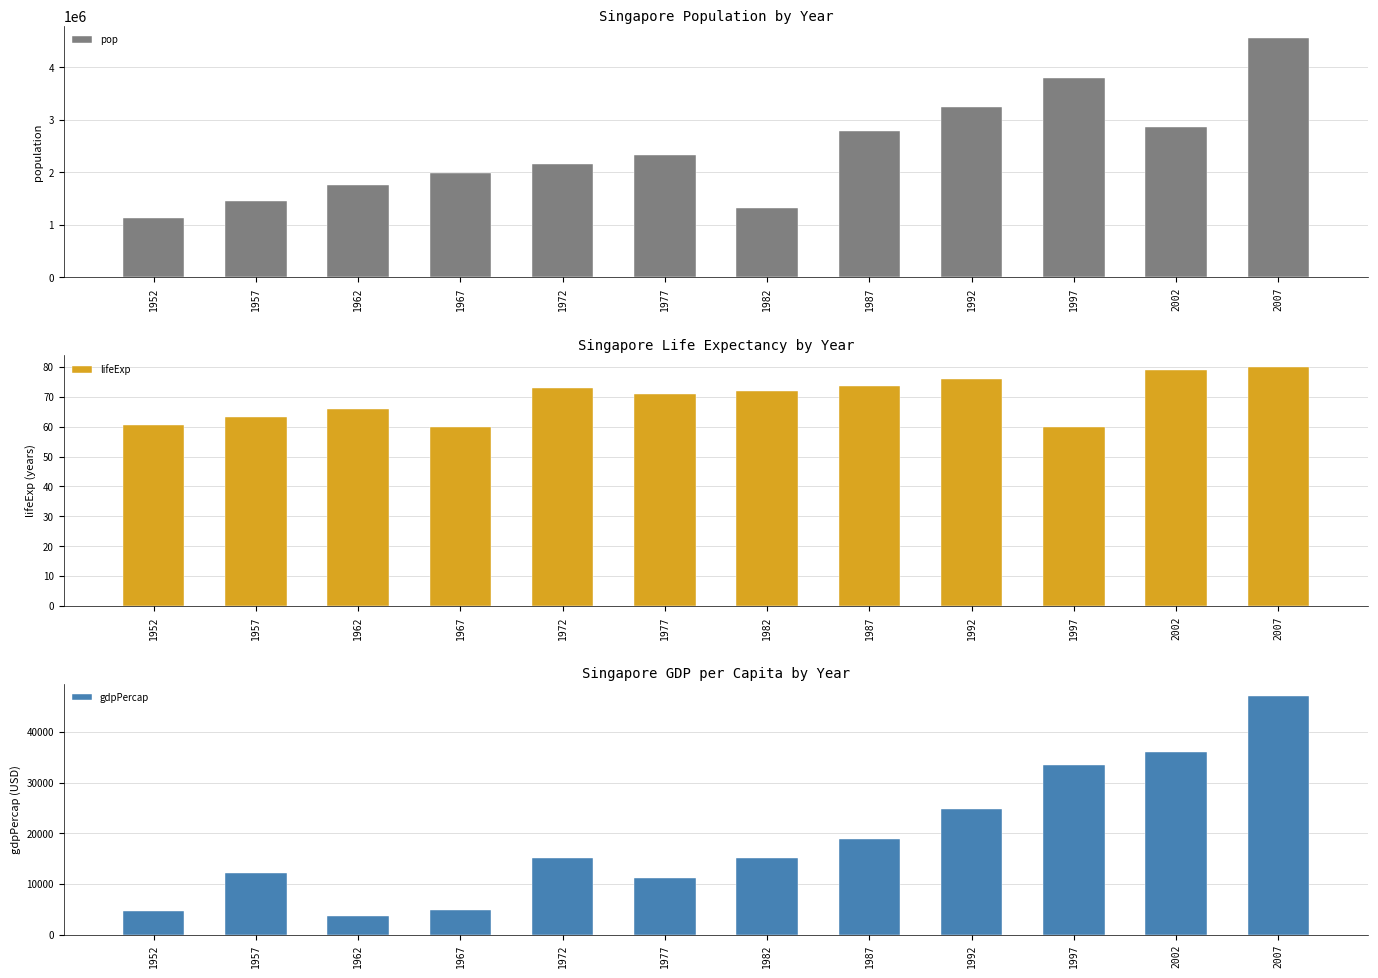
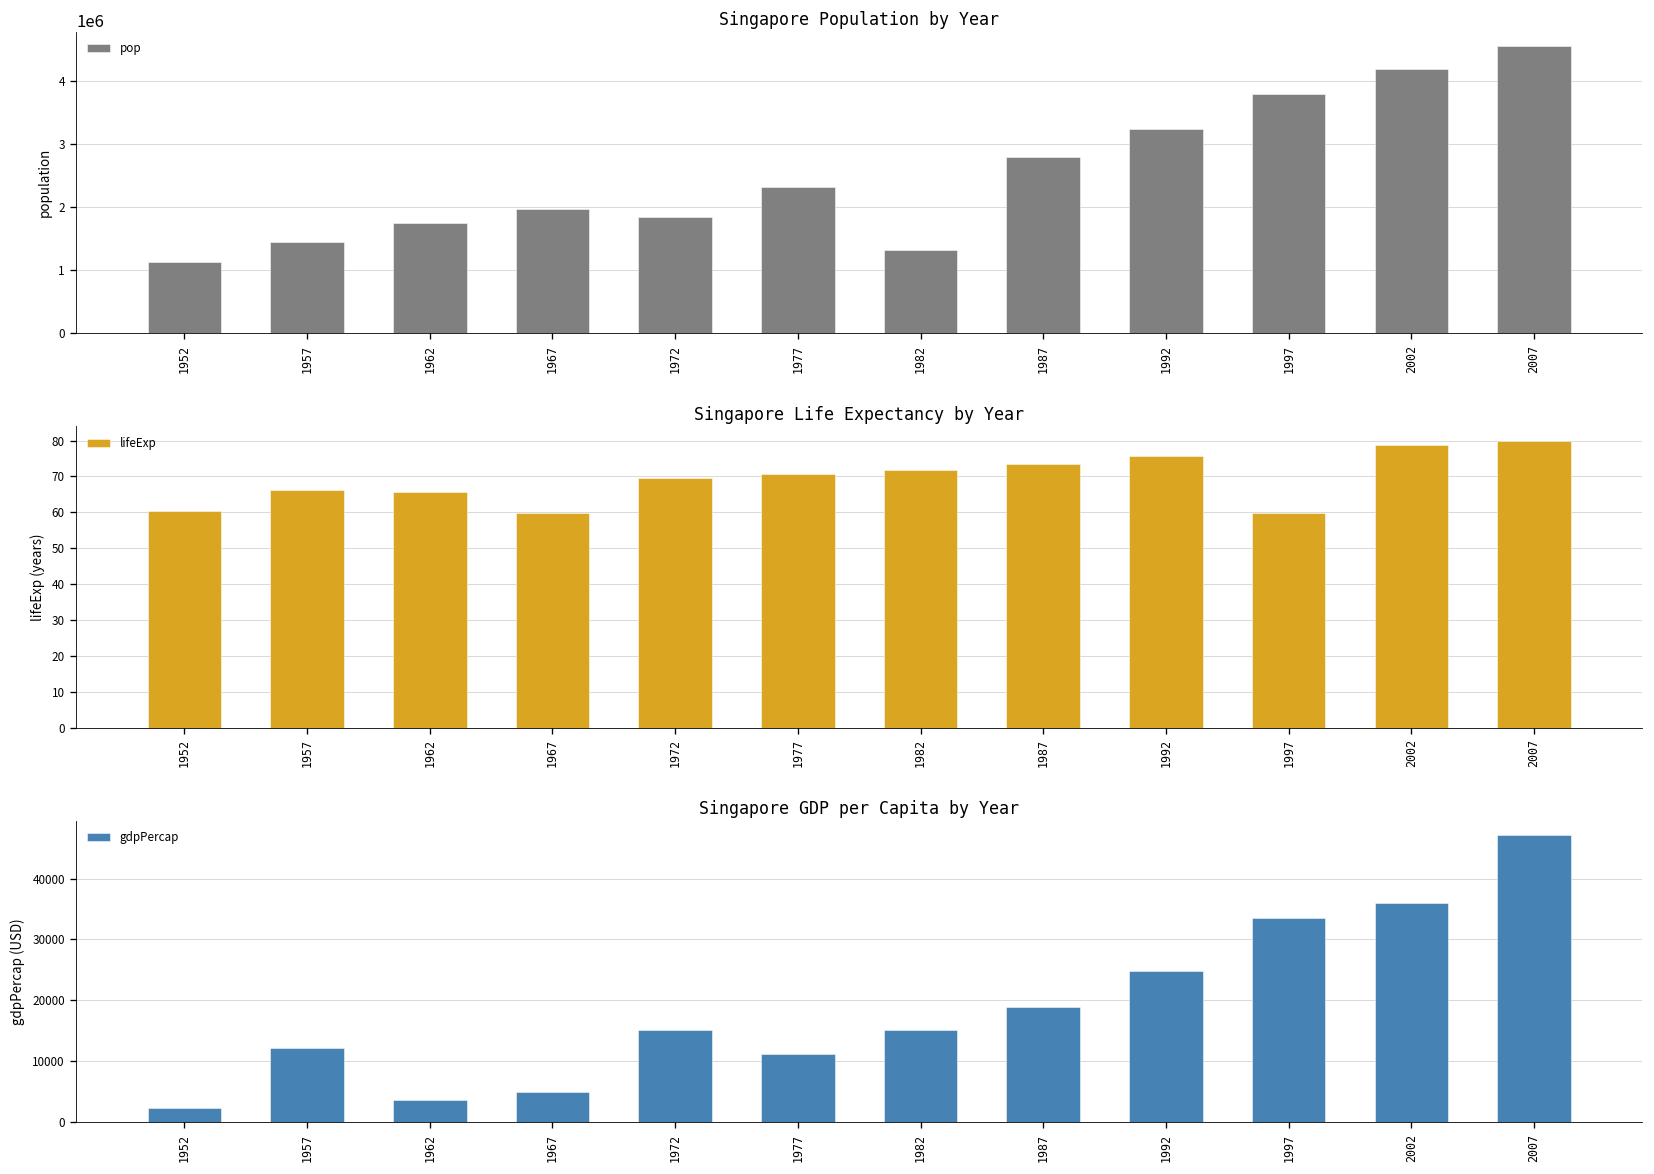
  {
    "Singapore Population by Year": {
      "1952": 1100000,
      "1957": 1400000,
      "1962": 1800000,
      "1967": 2000000,
-     "1972": 2200000,
+     "1972": 1900000,
      "1977": 2300000,
      "1982": 1300000,
      "1987": 2800000,
      "1992": 3200000,
      "1997": 3800000,
-     "2002": 2900000,
+     "2002": 4200000,
      "2007": 4600000
    },
    "Singapore Life Expectancy by Year": {
      "1952": 60,
-     "1957": 63,
+     "1957": 66,
      "1962": 66,
      "1967": 60,
-     "1972": 73,
+     "1972": 70,
      "1977": 71,
      "1982": 72,
      "1987": 74,
      "1992": 76,
      "1997": 60,
      "2002": 79,
      "2007": 80
    },
    "Singapore GDP per Capita by Year": {
-     "1952": 5000,
+     "1952": 2000,
      "1957": 12000,
      "1962": 4000,
      "1967": 5000,
      "1972": 15000,
      "1977": 11000,
      "1982": 15000,
      "1987": 19000,
      "1992": 25000,
      "1997": 34000,
      "2002": 36000,
      "2007": 47000
    }
  }
